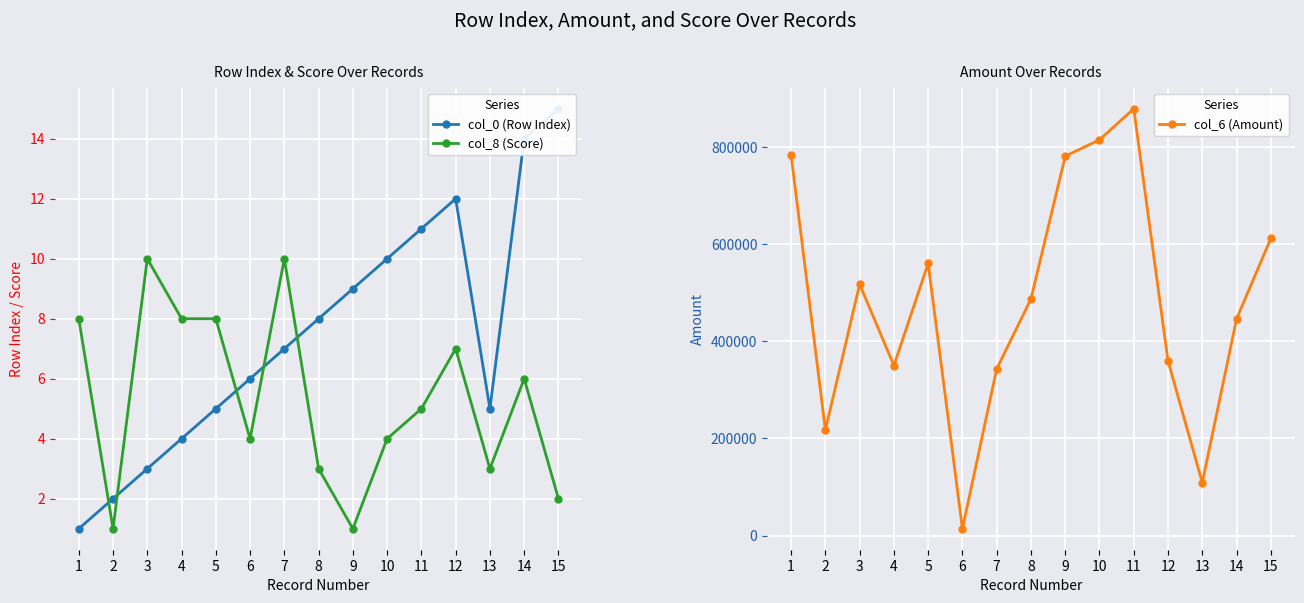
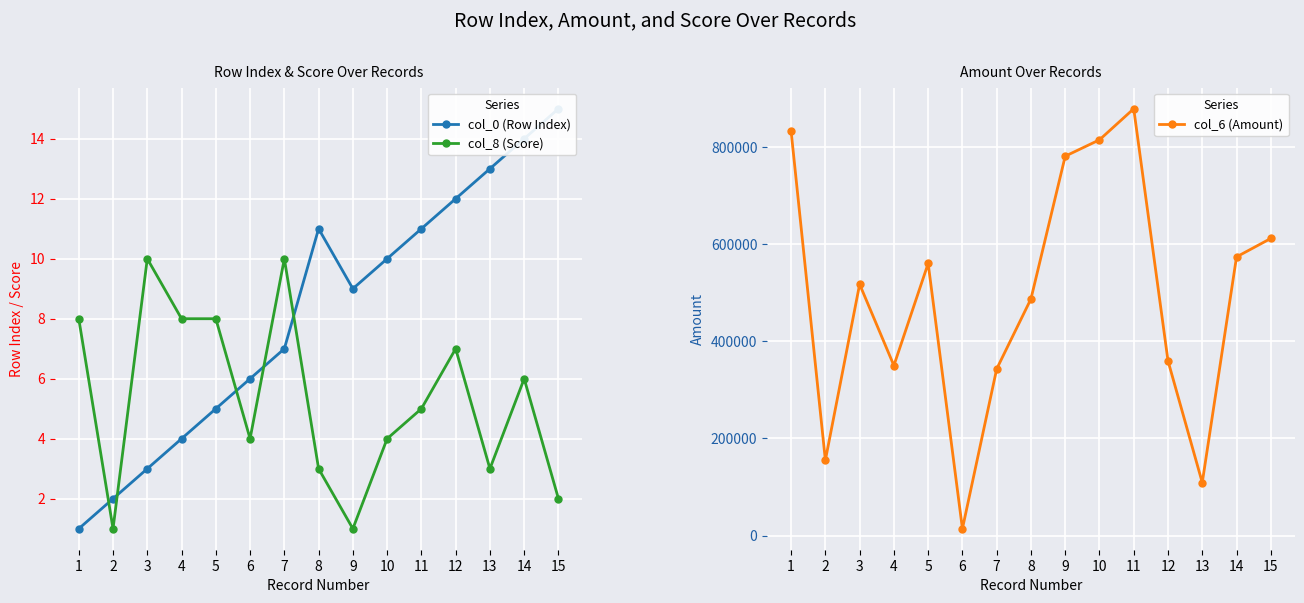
  {
    "Row Index & Score Over Records": {
      "col_0 (Row Index)": {
        "1": 1,
        "2": 2,
        "3": 3,
        "4": 4,
        "5": 5,
        "6": 6,
        "7": 7,
-       "8": 8,
+       "8": 11,
        "9": 9,
        "10": 10,
        "11": 11,
        "12": 12,
-       "13": 5
+       "13": 13
      },
      "col_8 (Score)": {
        "1": 8,
        "2": 1,
        "3": 10,
        "4": 8,
        "5": 8,
        "6": 4,
        "7": 10,
        "8": 3,
        "9": 1,
        "10": 4,
        "11": 5,
        "12": 7,
        "13": 3,
        "14": 6,
        "15": 2
      }
    },
    "Amount Over Records": {
-     "1": 780000,
-     "2": 220000,
+     "1": 830000,
+     "2": 160000,
      "3": 520000,
      "4": 350000,
      "5": 560000,
      "6": 10000,
      "7": 340000,
      "8": 490000,
      "9": 780000,
      "10": 820000,
      "11": 880000,
      "12": 360000,
      "13": 110000,
-     "14": 450000,
+     "14": 570000,
      "15": 610000
    }
  }
